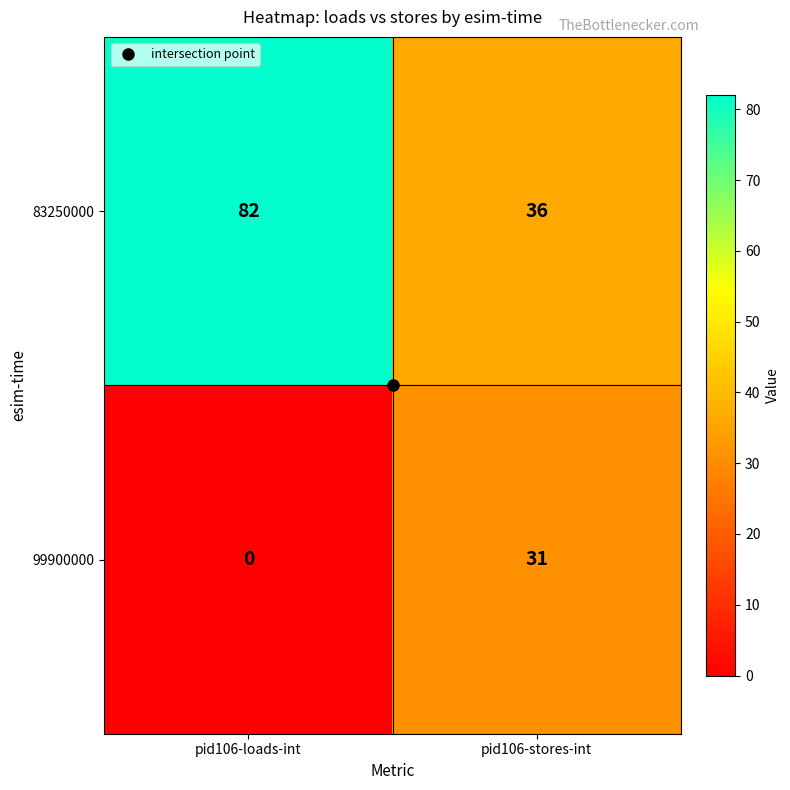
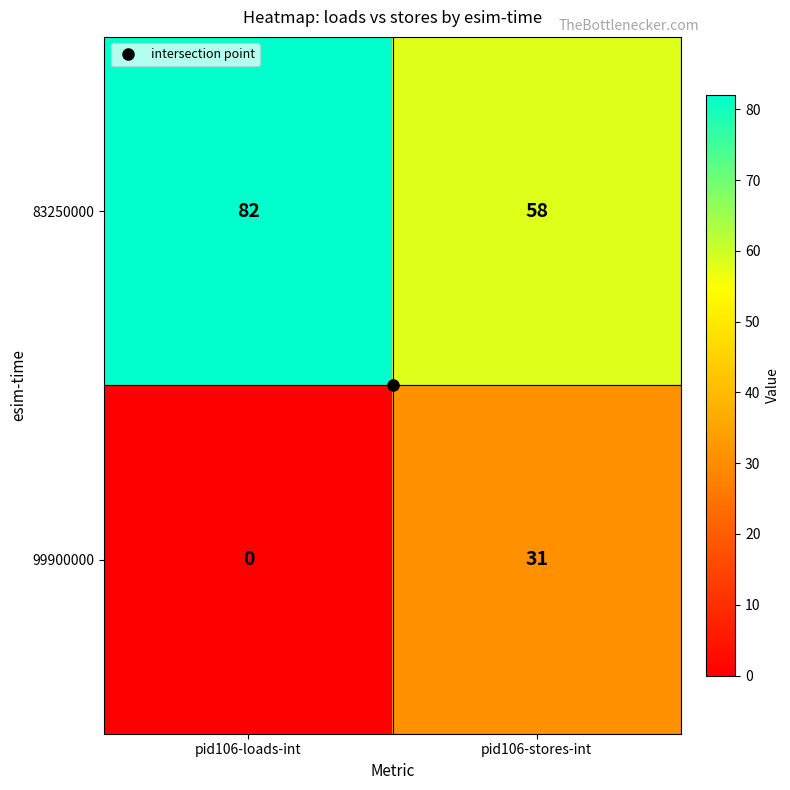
  {
    "83250000": {
      "pid106-loads-int": 82,
-     "pid106-stores-int": 36
+     "pid106-stores-int": 58
    },
    "99900000": {
      "pid106-loads-int": 0,
      "pid106-stores-int": 31
    }
  }
